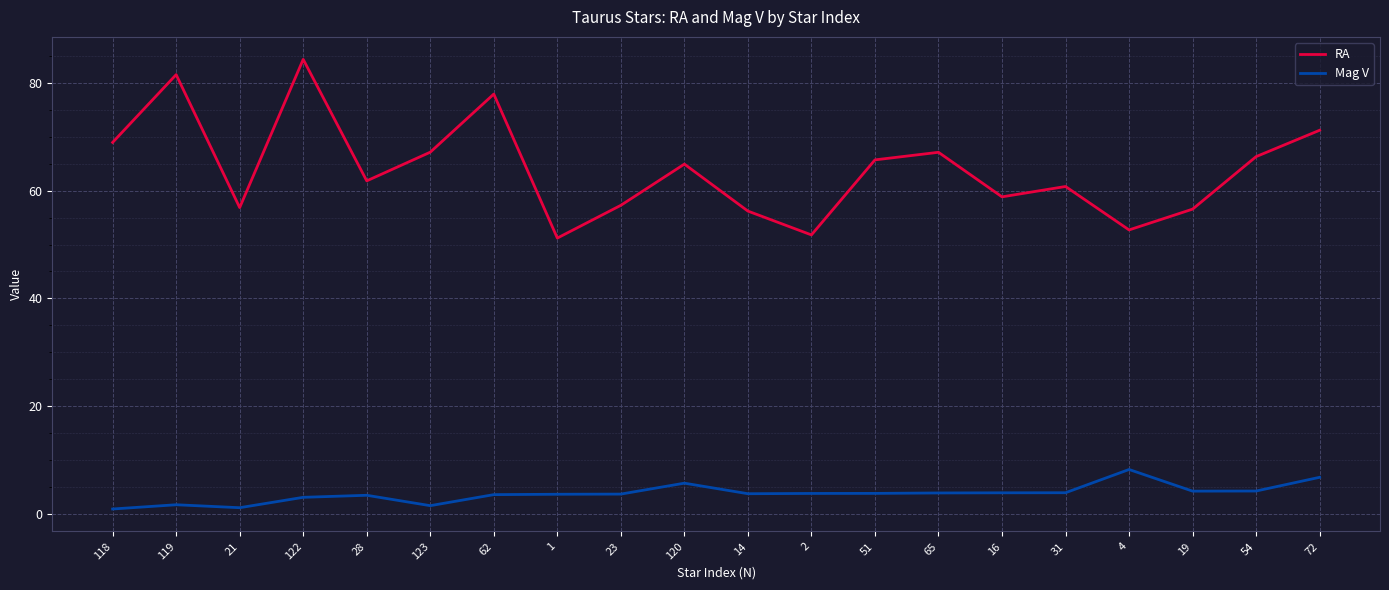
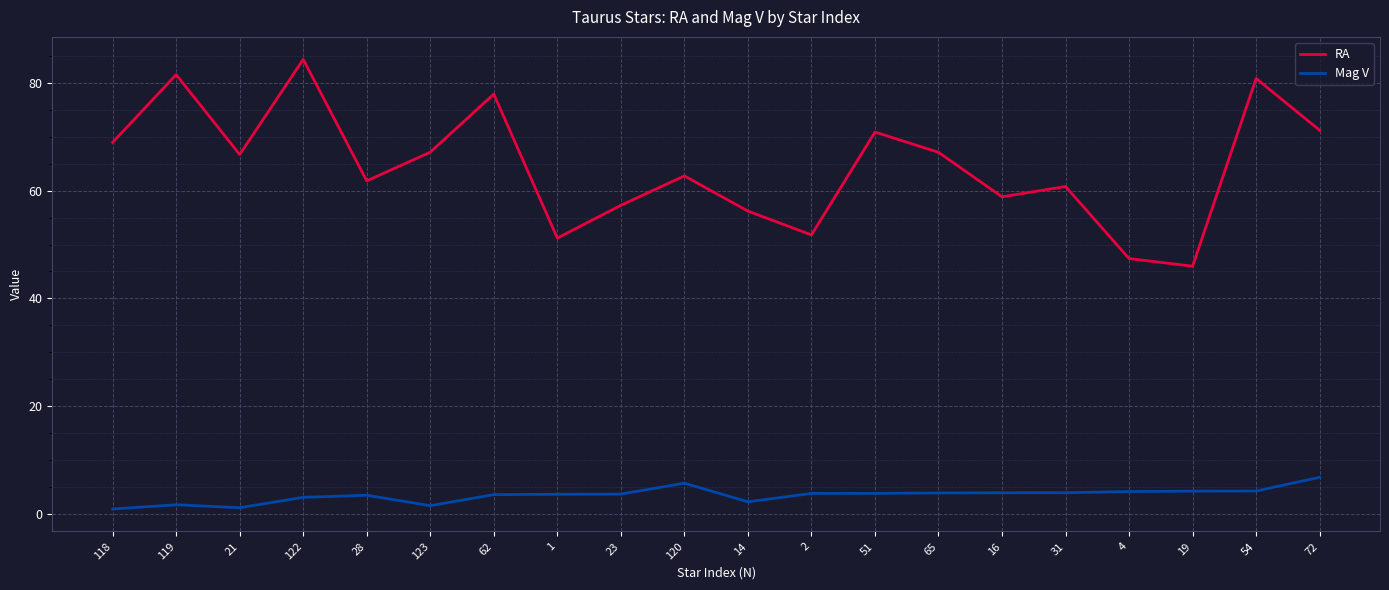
  {
    "RA": {
      "118": 69,
      "119": 82,
-     "21": 57,
+     "21": 67,
      "122": 84,
      "28": 62,
      "123": 67,
      "62": 78,
      "1": 51,
      "23": 57,
-     "120": 65,
+     "120": 63,
      "14": 56,
      "2": 52,
-     "51": 66,
+     "51": 71,
      "65": 67,
      "16": 59,
      "31": 61,
-     "4": 53,
-     "19": 57,
-     "54": 66,
+     "4": 47,
+     "19": 46,
+     "54": 81,
      "72": 71
    },
    "Mag V": {
      "118": 1,
      "119": 2,
      "21": 1,
      "122": 3,
      "28": 3,
      "123": 1,
      "62": 4,
      "1": 4,
      "23": 4,
      "120": 6,
-     "14": 4,
+     "14": 2,
      "2": 4,
      "51": 4,
      "65": 4,
      "16": 4,
      "31": 4,
-     "4": 8,
+     "4": 4,
      "19": 4,
      "54": 4,
      "72": 7
    }
  }
